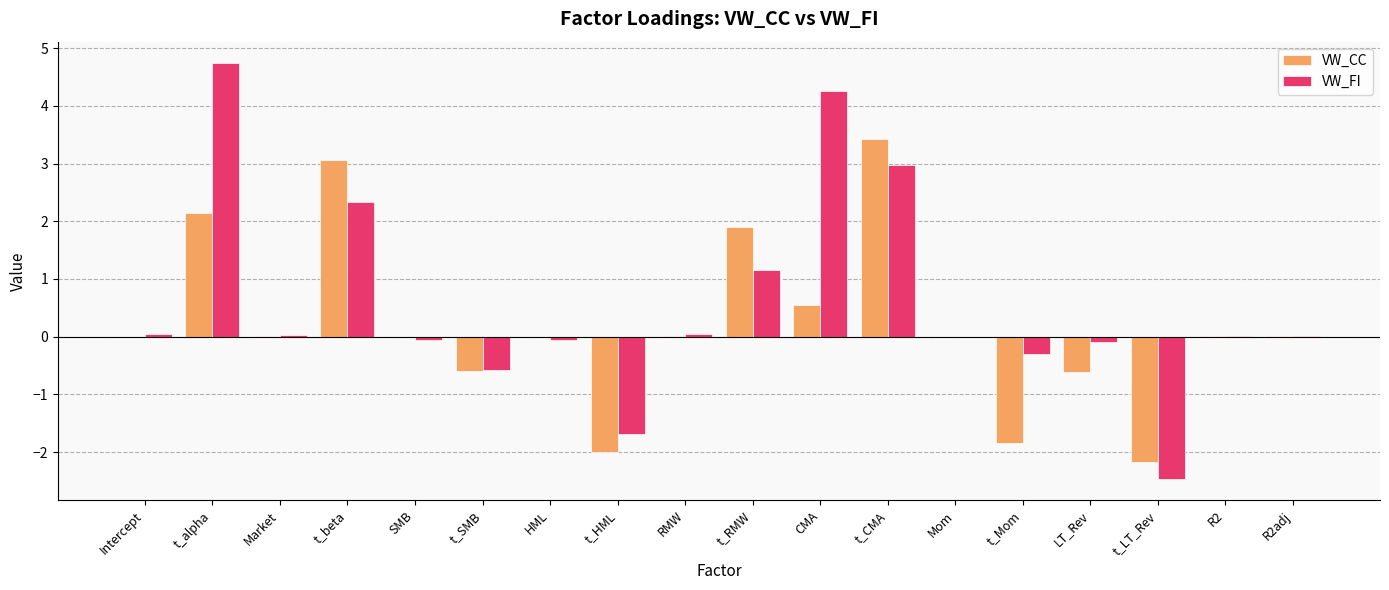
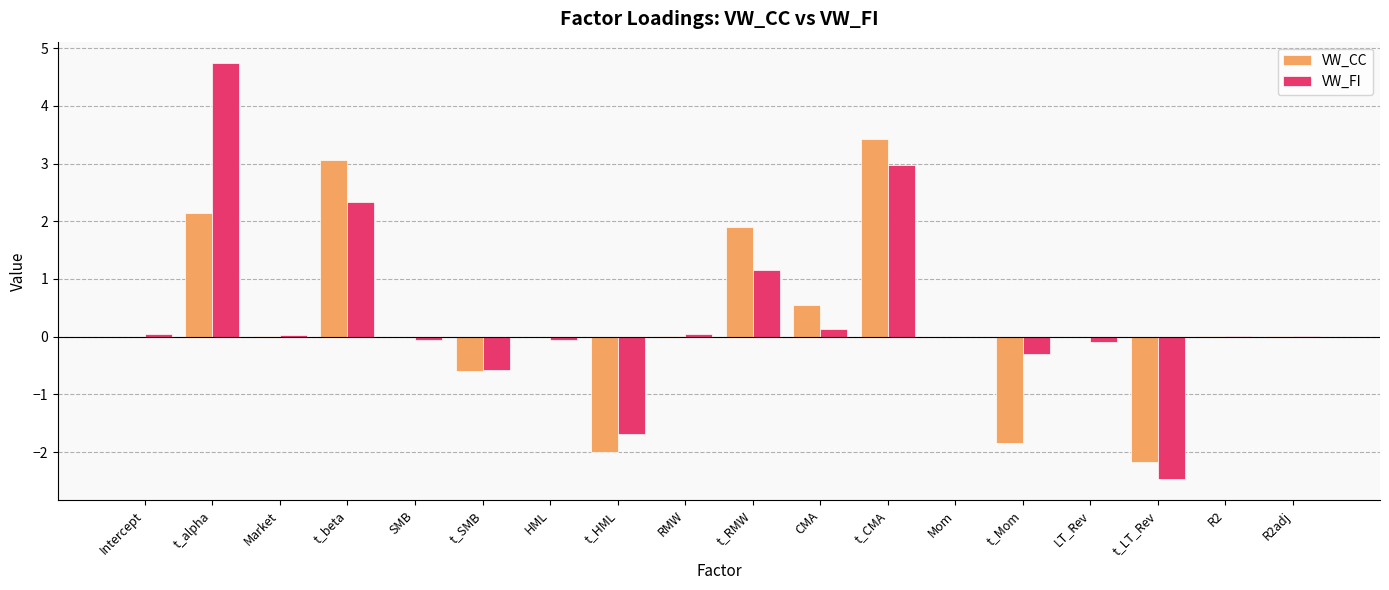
  {
    "VW_CC": {
      "t_alpha": 2.1,
      "t_beta": 3.1,
      "t_SMB": -0.6,
      "t_HML": -2.0,
      "t_RMW": 1.9,
      "CMA": 0.5,
      "t_CMA": 3.4,
      "t_Mom": -1.8,
-     "LT_Rev": -0.6,
+     "LT_Rev": 0.0,
      "t_LT_Rev": -2.2
    },
    "VW_FI": {
      "Intercept": 0.0,
      "t_alpha": 4.8,
      "t_beta": 2.3,
      "SMB": -0.1,
      "t_SMB": -0.6,
      "HML": -0.1,
      "t_HML": -1.7,
      "RMW": 0.0,
      "t_RMW": 1.2,
-     "CMA": 4.3,
+     "CMA": 0.1,
      "t_CMA": 3.0,
      "t_Mom": -0.3,
      "LT_Rev": -0.1,
      "t_LT_Rev": -2.5
    }
  }
